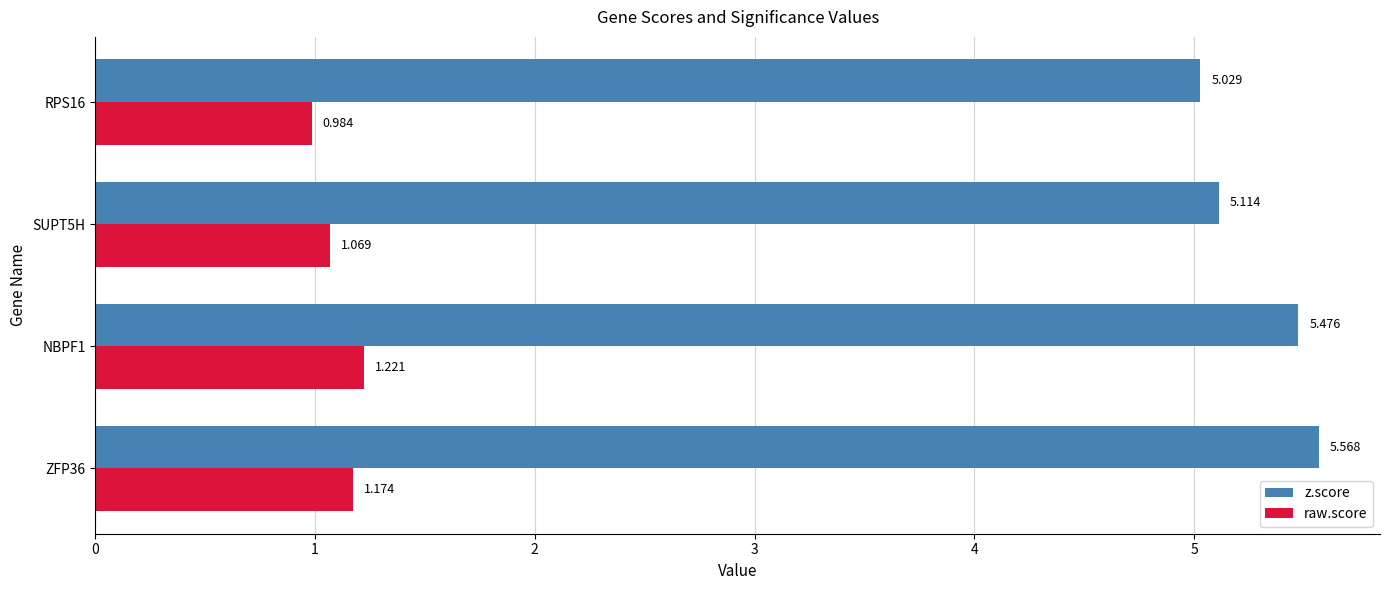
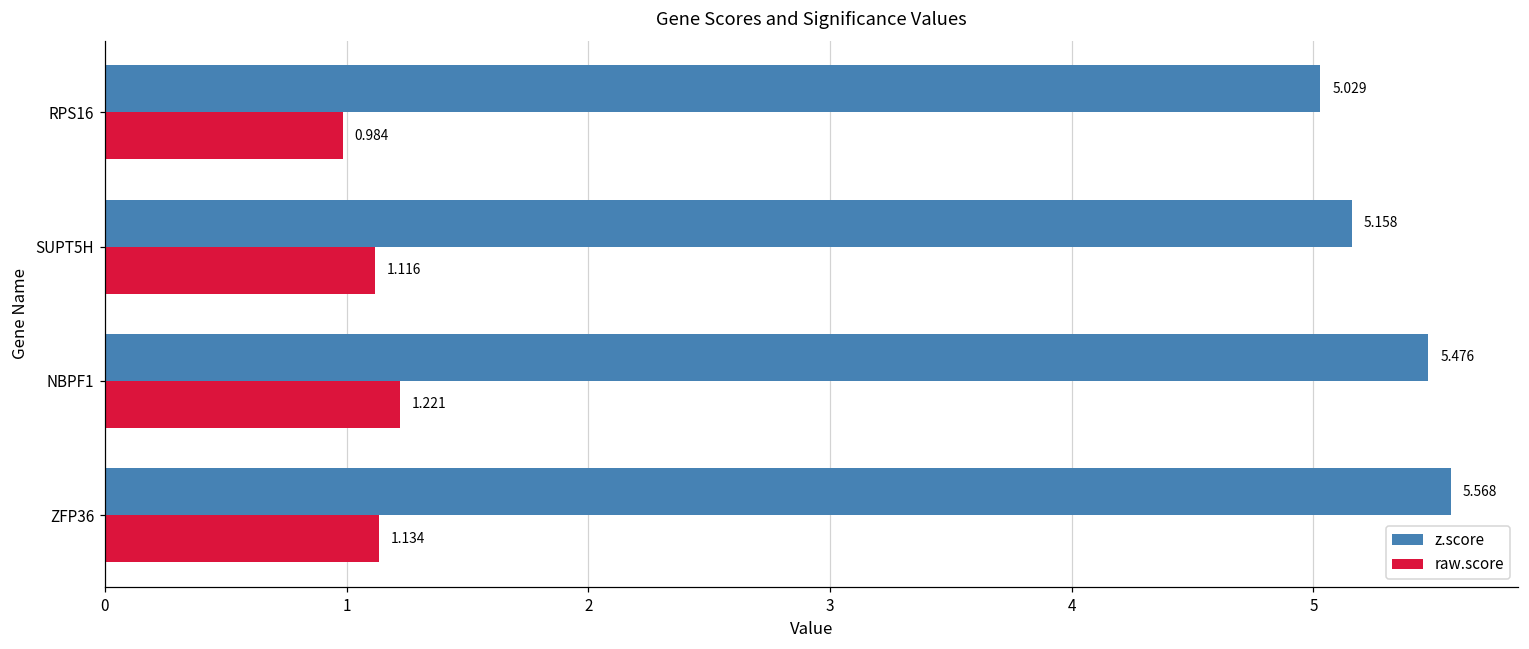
  {
    "z.score": {
      "RPS16": 5.029,
-     "SUPT5H": 5.114,
+     "SUPT5H": 5.158,
      "NBPF1": 5.476,
      "ZFP36": 5.568
    },
    "raw.score": {
      "RPS16": 0.984,
-     "SUPT5H": 1.069,
+     "SUPT5H": 1.116,
      "NBPF1": 1.221,
-     "ZFP36": 1.174
+     "ZFP36": 1.134
    }
  }
